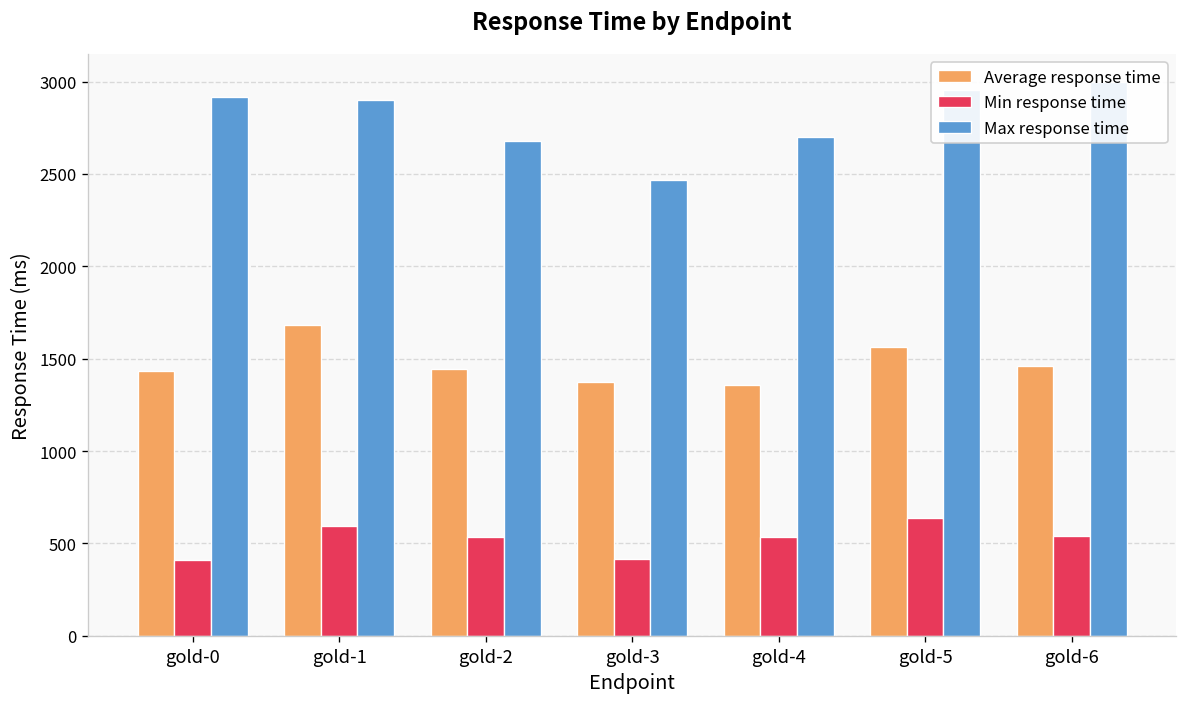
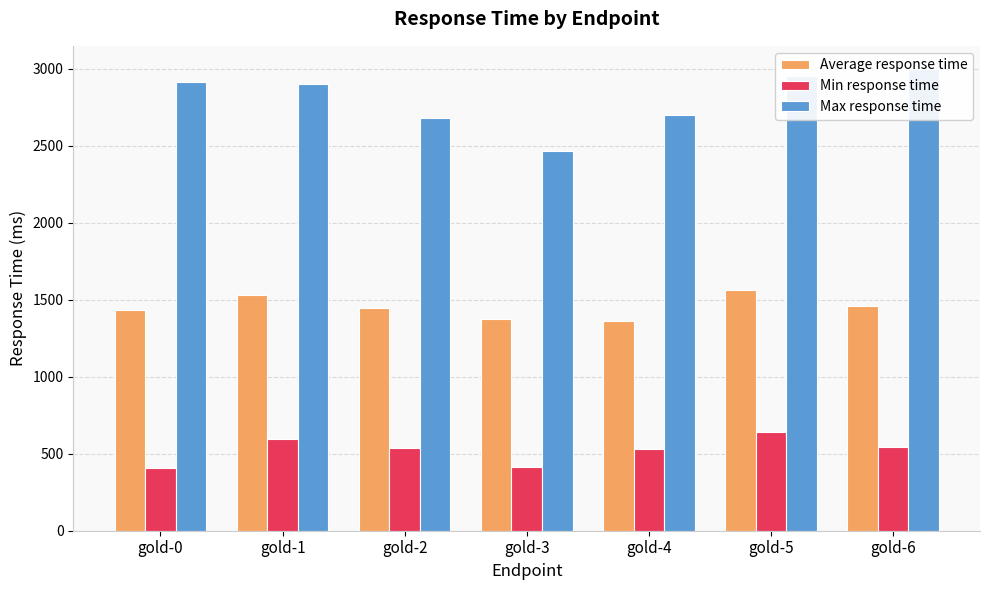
  {
    "Average response time": {
      "gold-0": 1440,
-     "gold-1": 1680,
+     "gold-1": 1530,
      "gold-2": 1450,
      "gold-3": 1380,
      "gold-4": 1360,
      "gold-5": 1560,
      "gold-6": 1460
    },
    "Min response time": {
      "gold-0": 410,
      "gold-1": 590,
      "gold-2": 540,
      "gold-3": 420,
      "gold-4": 530,
      "gold-5": 640,
      "gold-6": 540
    },
    "Max response time": {
      "gold-0": 2920,
      "gold-1": 2900,
      "gold-2": 2680,
      "gold-3": 2470,
      "gold-4": 2700
    }
  }
